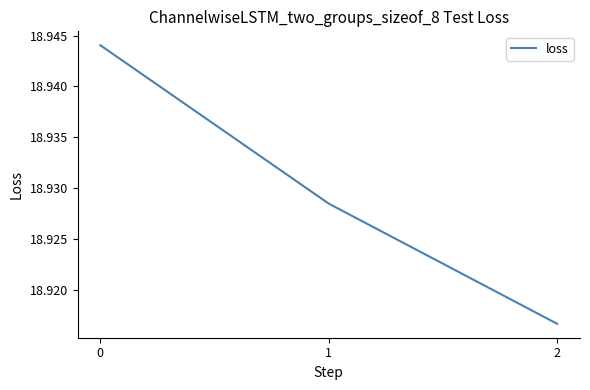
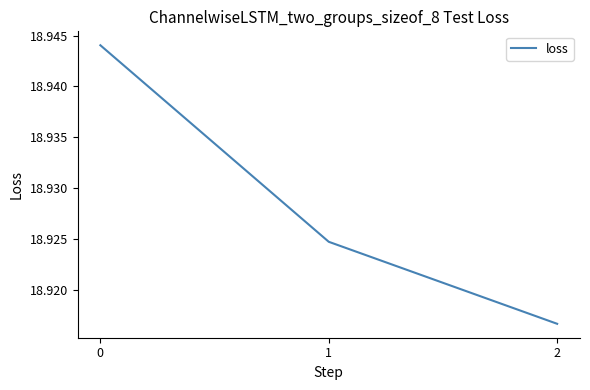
  {
    "0": 18.9441,
-   "1": 18.9285,
+   "1": 18.9247,
    "2": 18.9167
  }
